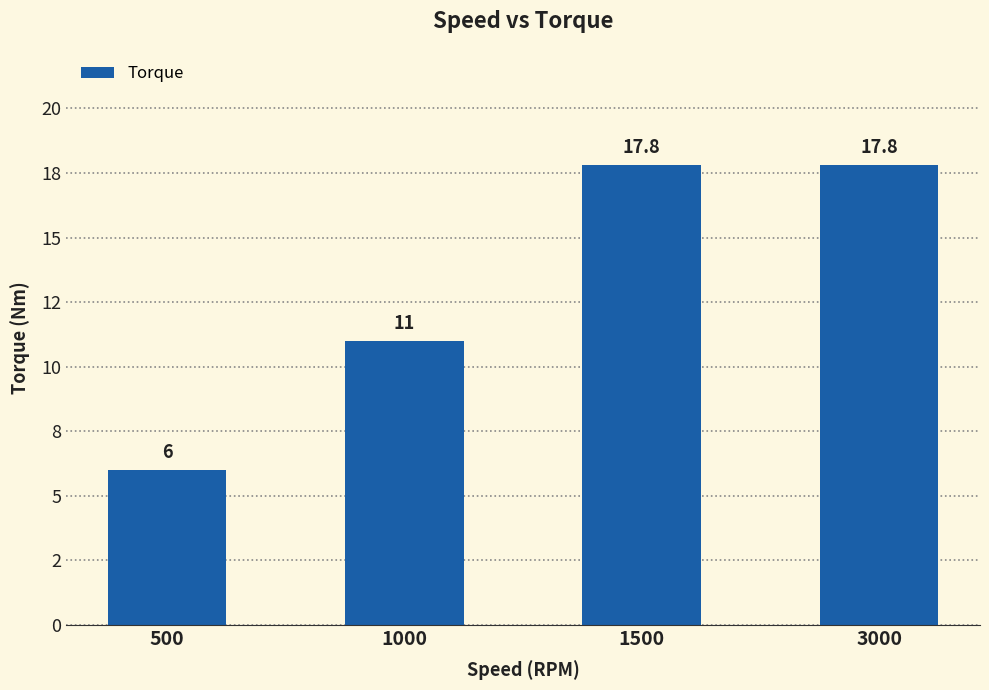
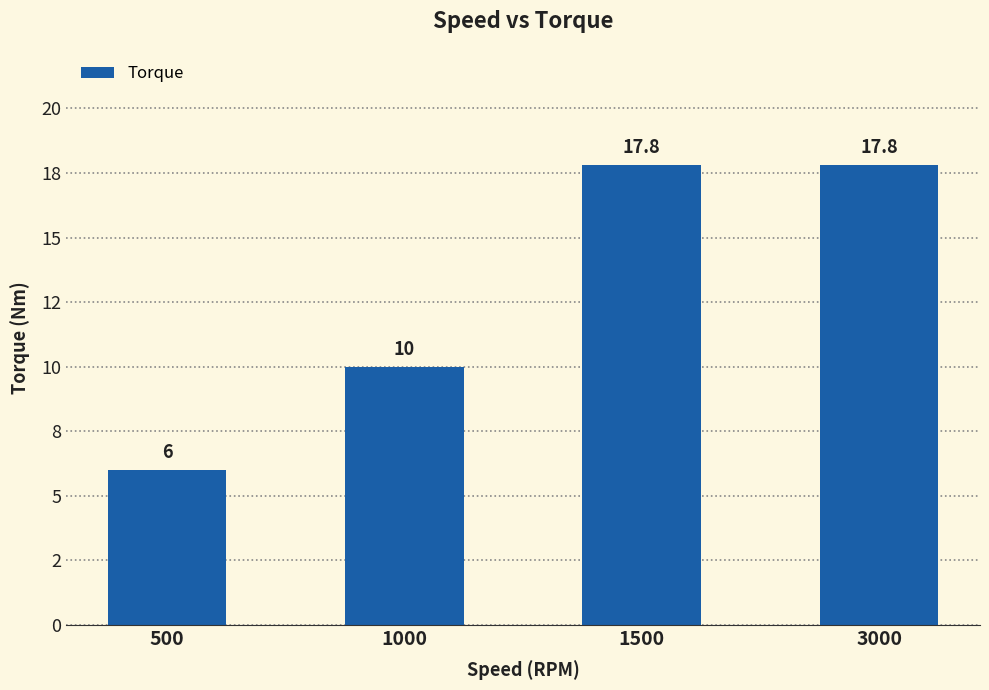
  {
    "500": 6,
-   "1000": 11,
+   "1000": 10,
    "1500": 17.8,
    "3000": 17.8
  }
